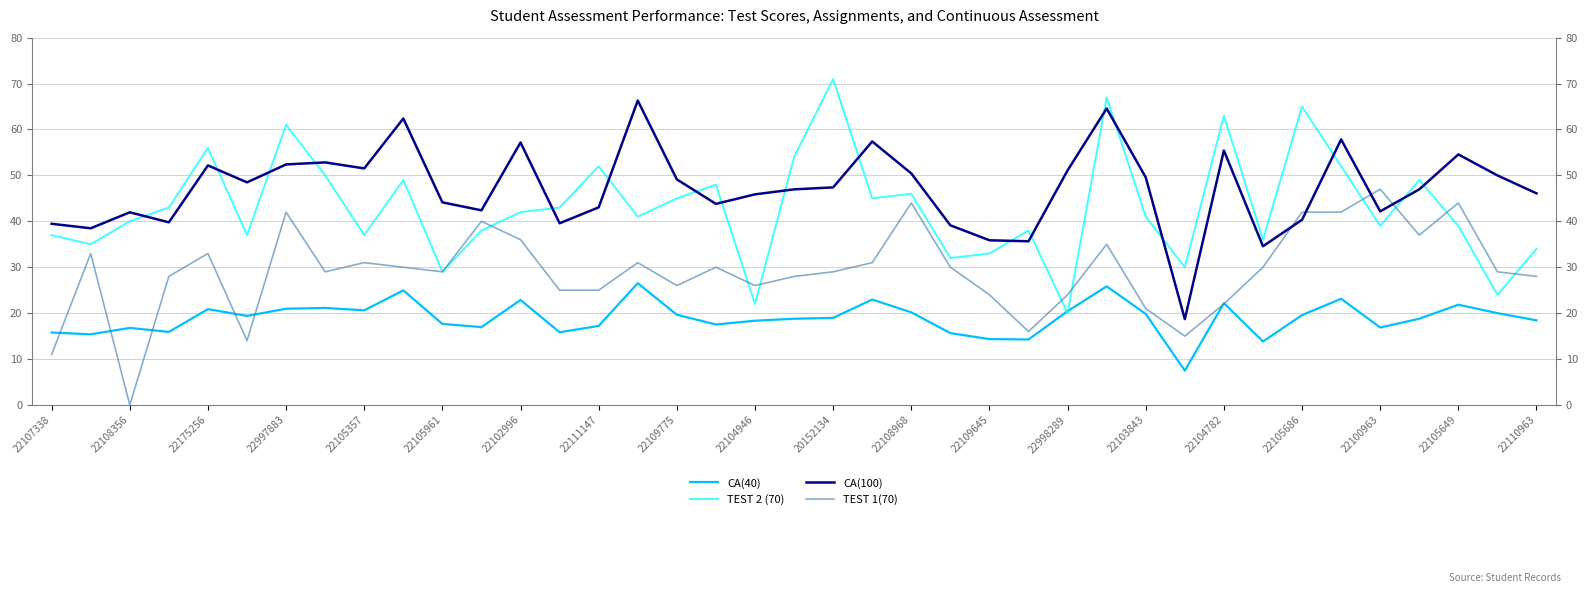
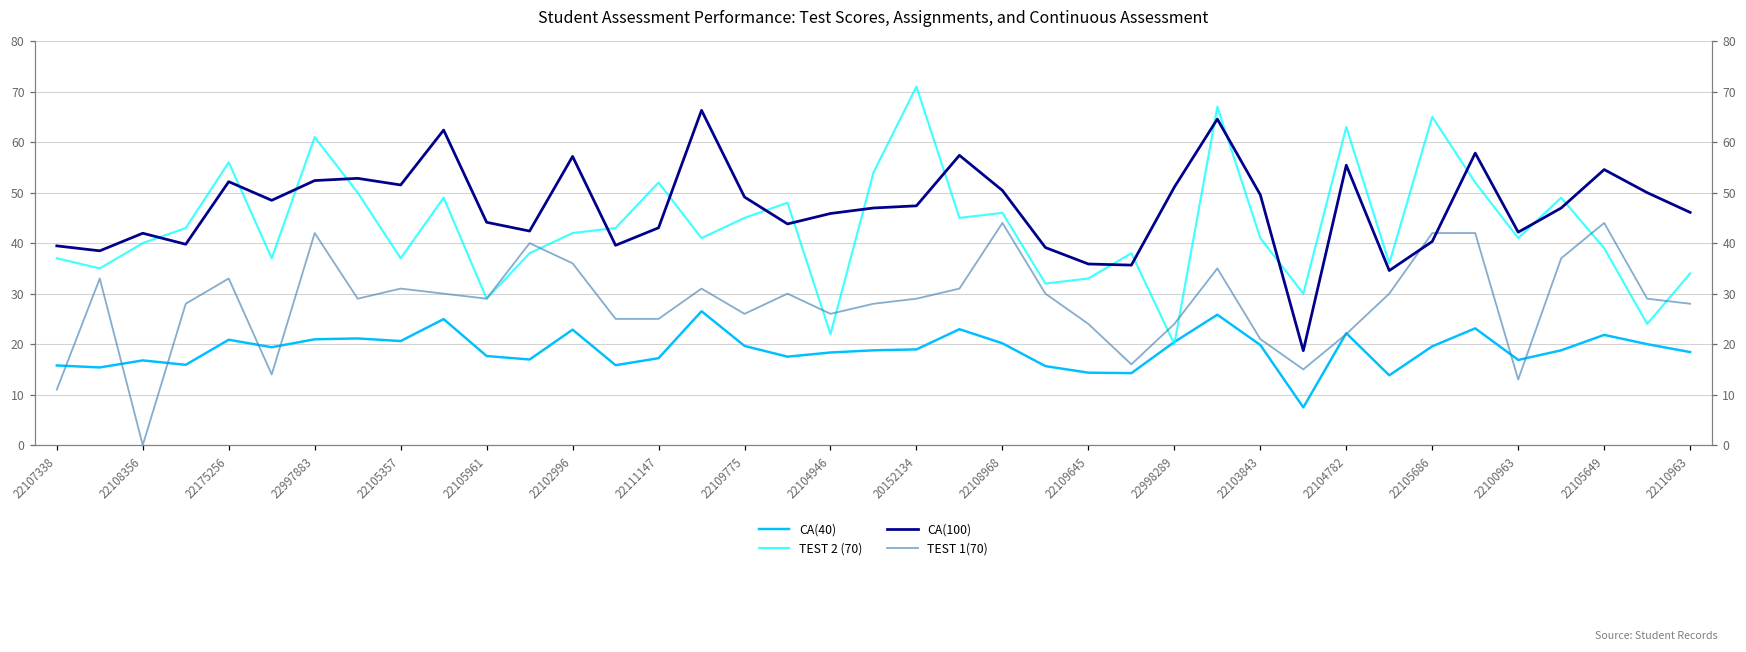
  {
    "CA(40)": {
      "22107338": 16,
      "22108356": 17,
      "22175256": 21,
      "22997883": 21,
      "22105357": 21,
      "22105961": 18,
      "22102996": 23,
      "22111147": 17,
      "22109775": 20,
      "22104946": 18,
      "20152134": 19,
      "22108968": 20,
      "22109645": 14,
      "22103843": 20,
      "22105686": 20,
      "22100963": 17,
      "22105649": 22,
      "22110963": 18
    },
    "TEST 2 (70)": {
      "22107338": 37,
      "22108356": 40,
      "22175256": 56,
      "22997883": 61,
      "22105357": 37,
      "22102996": 42,
      "22111147": 52,
      "22109775": 45,
      "22104946": 22,
      "20152134": 71,
      "22108968": 46,
      "22109645": 33,
      "22103843": 41,
      "22104782": 63,
      "22105686": 65,
-     "22100963": 39,
+     "22100963": 41,
      "22105649": 39,
      "22110963": 34
    },
    "TEST 1(70)": {
      "22107338": 11,
      "22108356": 0,
      "22175256": 33,
      "22997883": 42,
      "22105357": 31,
      "22102996": 36,
      "22111147": 25,
      "22109775": 26,
      "22104946": 26,
      "20152134": 29,
      "22108968": 44,
      "22109645": 24,
      "22998289": 24,
      "22103843": 21,
      "22105686": 42,
-     "22100963": 47,
+     "22100963": 13,
      "22105649": 44,
      "22110963": 28
    },
    "CA(100)": {
      "22107338": 39,
      "22108356": 42,
      "22175256": 52,
      "22997883": 52,
      "22105357": 52,
      "22105961": 44,
      "22102996": 57,
      "22111147": 43,
      "22109775": 49,
      "22104946": 46,
      "20152134": 47,
      "22108968": 50,
      "22109645": 36,
      "22998289": 51,
      "22103843": 50,
      "22104782": 55,
      "22105686": 40,
      "22100963": 42,
      "22105649": 55,
      "22110963": 46
    }
  }
